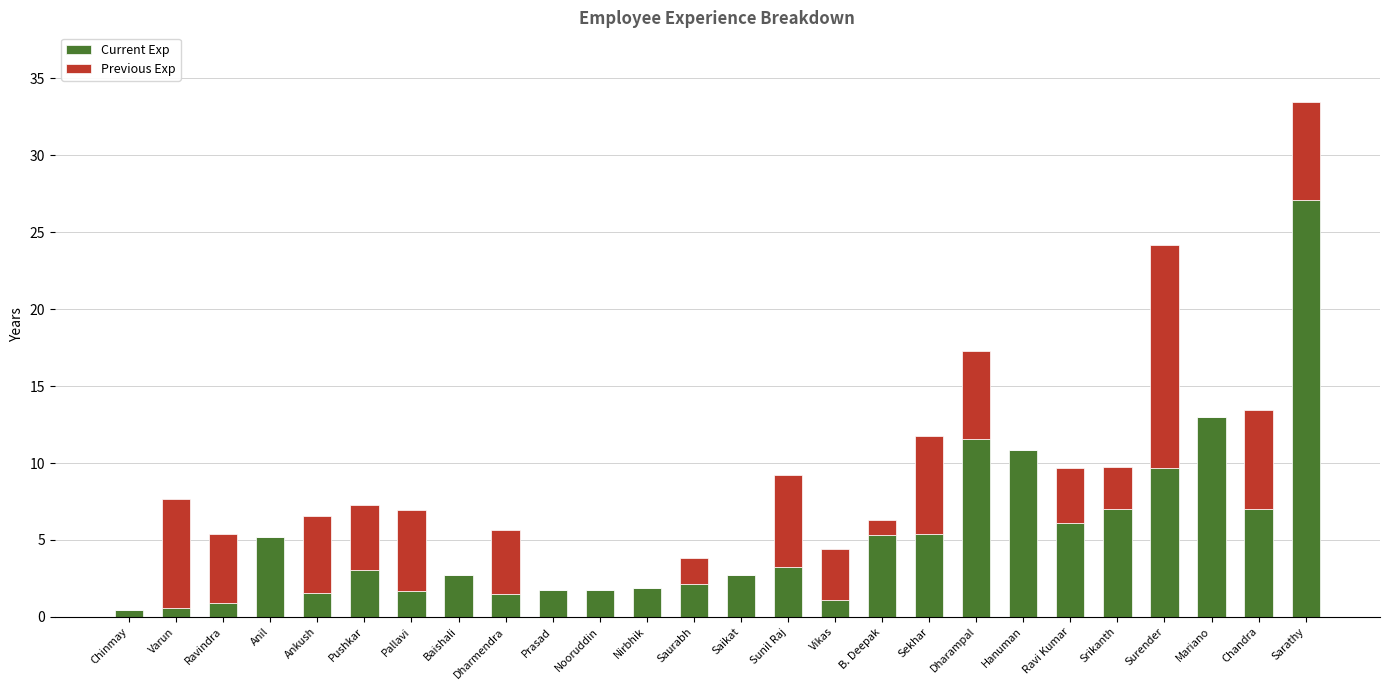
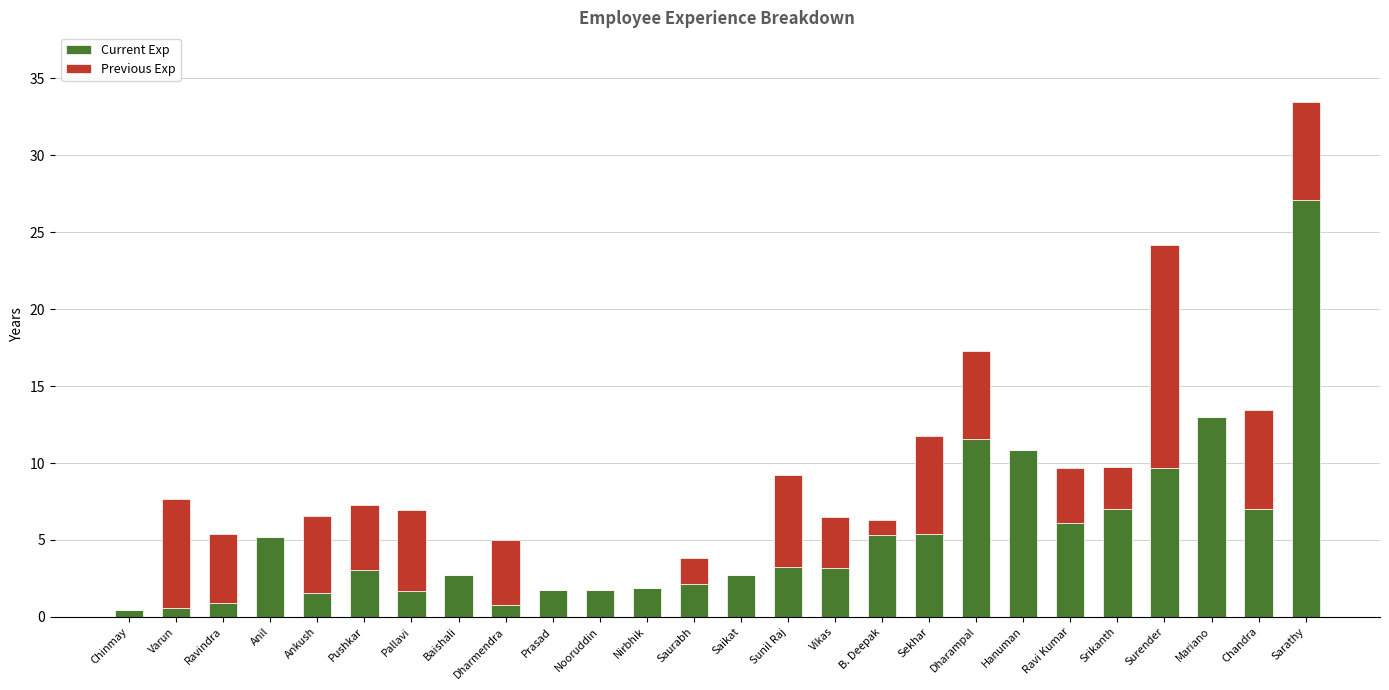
  {
    "Current Exp": {
      "Chinmay": 0.4,
      "Varun": 0.6,
      "Ravindra": 0.9,
      "Anil": 5.2,
      "Ankush": 1.6,
      "Pushkar": 3.1,
      "Pallavi": 1.7,
      "Baishali": 2.8,
-     "Dharmendra": 1.5,
+     "Dharmendra": 0.8,
      "Prasad": 1.8,
      "Nooruddin": 1.8,
      "Nirbhik": 1.9,
      "Saurabh": 2.2,
      "Saikat": 2.8,
      "Sunil Raj": 3.3,
-     "Vikas": 1.1,
+     "Vikas": 3.2,
      "B. Deepak": 5.3,
      "Sekhar": 5.4,
      "Dharampal": 11.6,
      "Hanuman": 10.8,
      "Ravi Kumar": 6.1,
      "Srikanth": 7.0,
      "Surender": 9.7,
      "Mariano": 13.0,
      "Chandra": 7.0,
      "Sarathy": 27.1
    },
    "Previous Exp": {
      "Chinmay": 0.0,
      "Varun": 7.1,
      "Ravindra": 4.5,
      "Anil": 0.0,
      "Ankush": 5.0,
      "Pushkar": 4.2,
      "Pallavi": 5.3,
      "Baishali": 0.0,
      "Dharmendra": 4.2,
      "Prasad": 0.0,
      "Nooruddin": 0.0,
      "Nirbhik": 0.0,
      "Saurabh": 1.7,
      "Saikat": 0.0,
      "Sunil Raj": 6.0,
      "Vikas": 3.3,
      "B. Deepak": 1.0,
      "Sekhar": 6.3,
      "Dharampal": 5.8,
      "Hanuman": 0.0,
      "Ravi Kumar": 3.6,
      "Srikanth": 2.8,
      "Surender": 14.5,
      "Mariano": 0.0,
      "Chandra": 6.4,
      "Sarathy": 6.4
    }
  }
